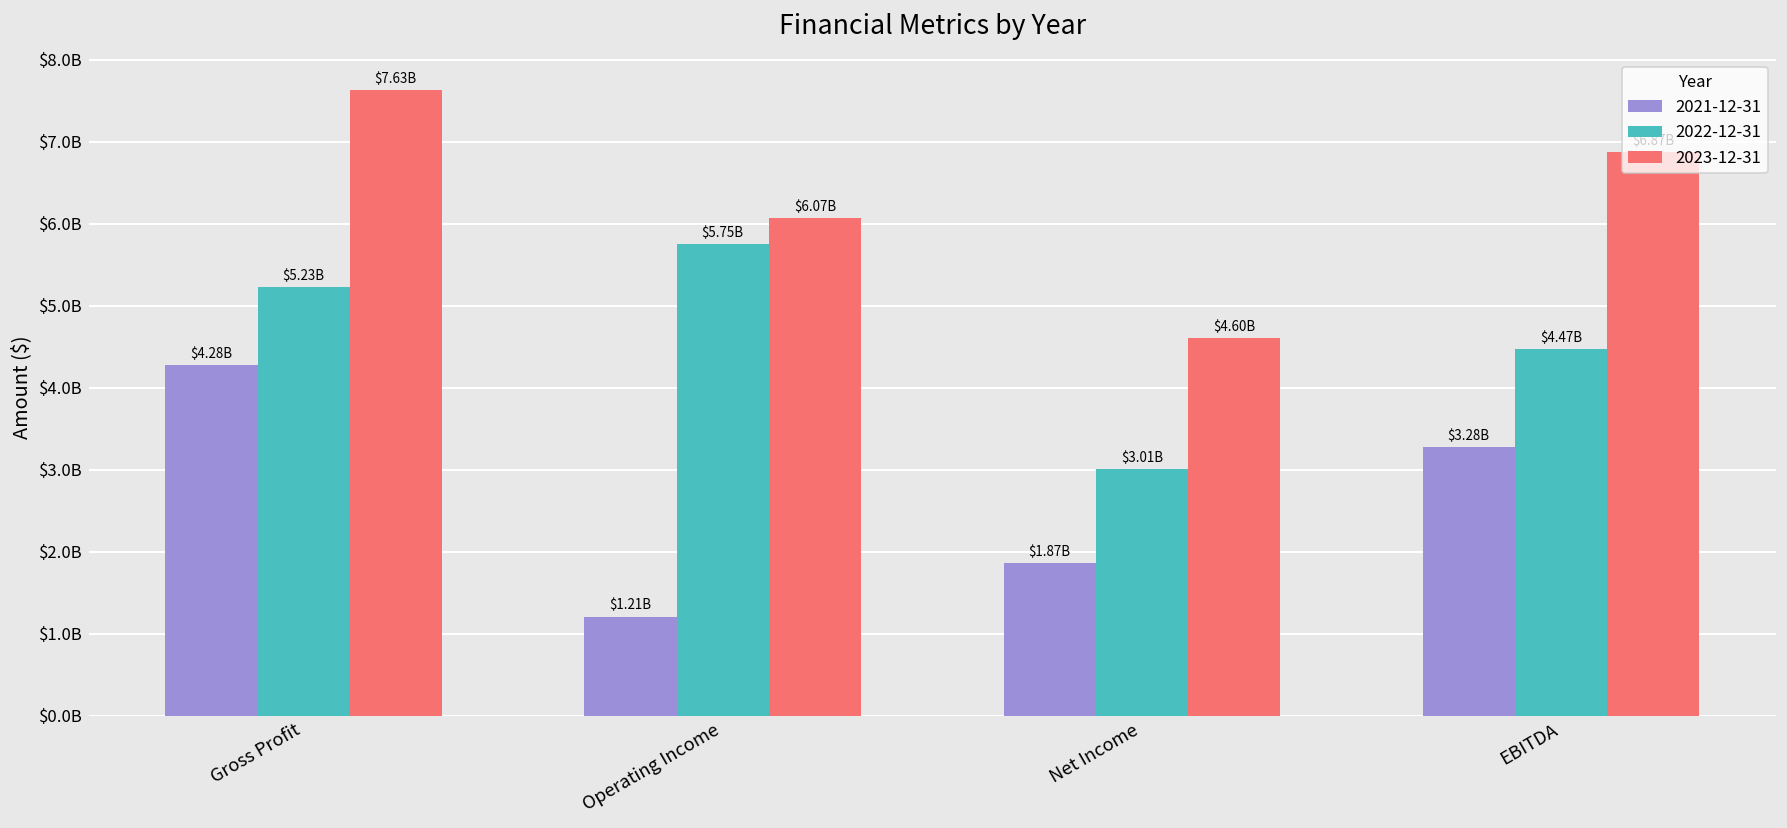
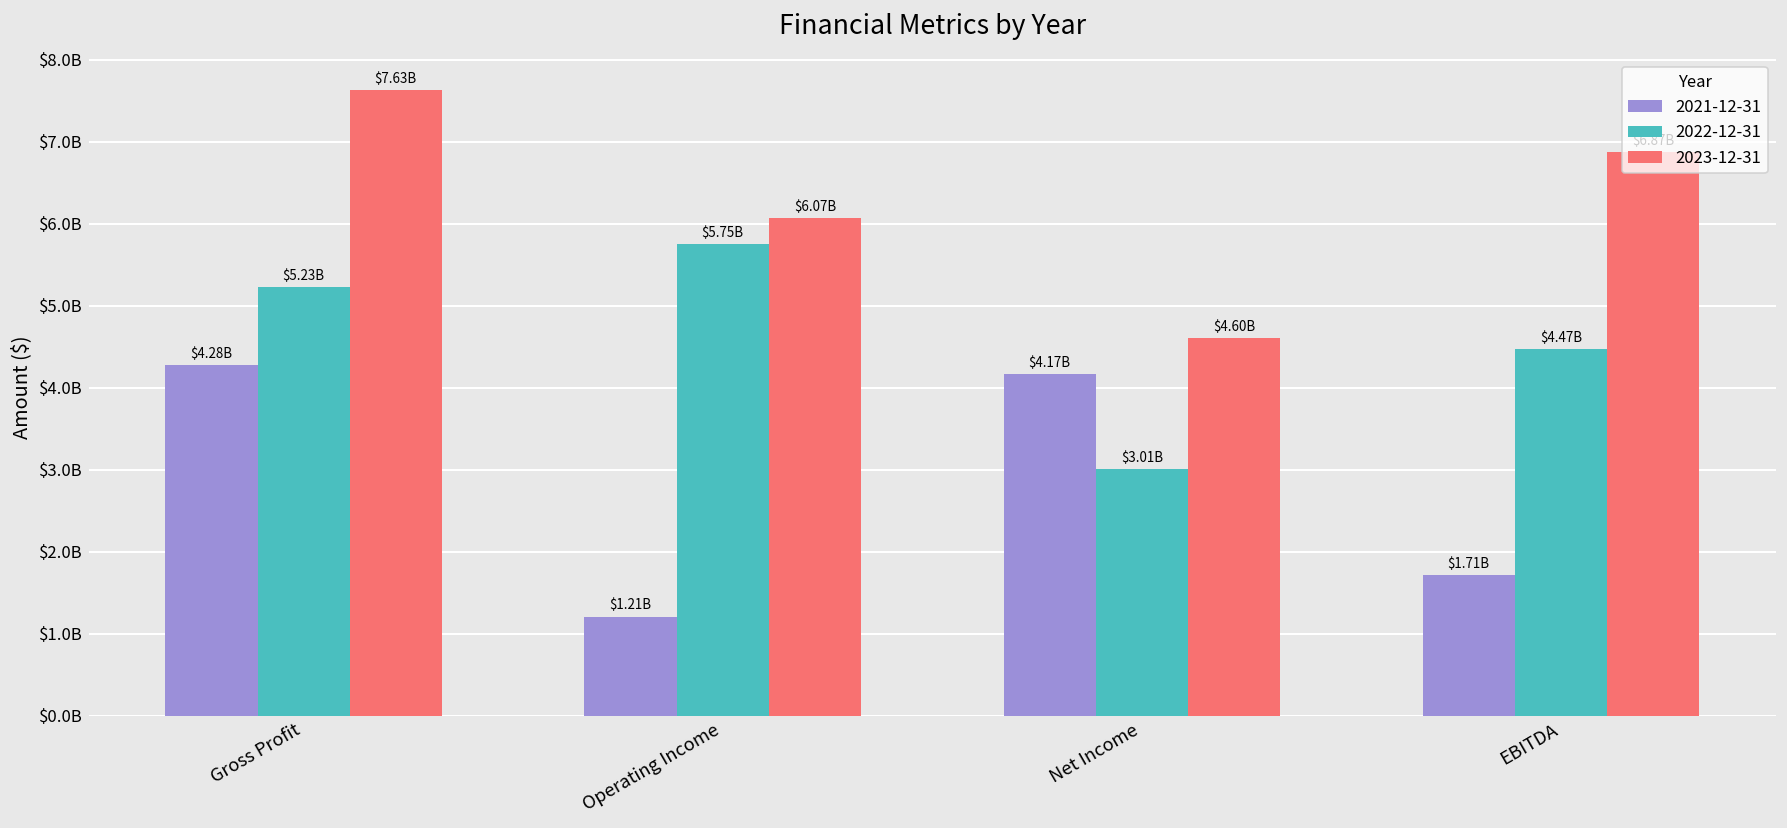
  {
    "2021-12-31": {
      "Gross Profit": "$4.28B",
      "Operating Income": "$1.21B",
-     "Net Income": "$1.87B",
-     "EBITDA": "$3.28B"
+     "Net Income": "$4.17B",
+     "EBITDA": "$1.71B"
    },
    "2022-12-31": {
      "Gross Profit": "$5.23B",
      "Operating Income": "$5.75B",
      "Net Income": "$3.01B",
      "EBITDA": "$4.47B"
    },
    "2023-12-31": {
      "Gross Profit": "$7.63B",
      "Operating Income": "$6.07B",
      "Net Income": "$4.60B"
    }
  }
